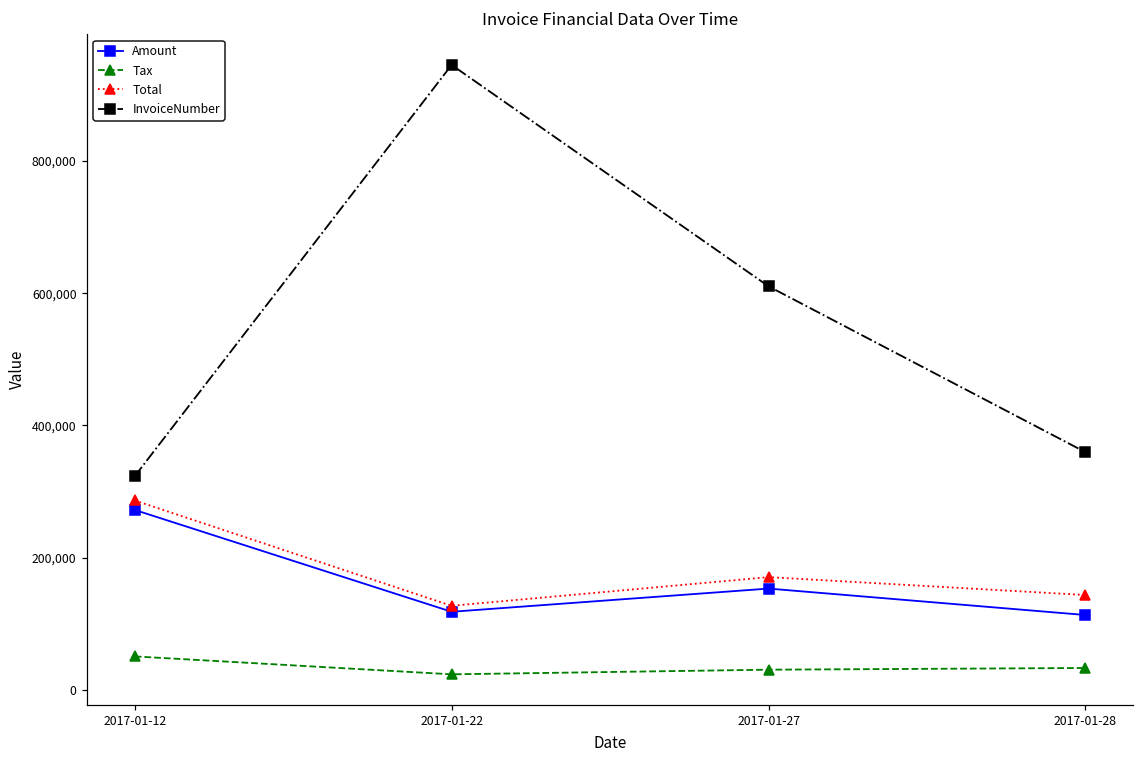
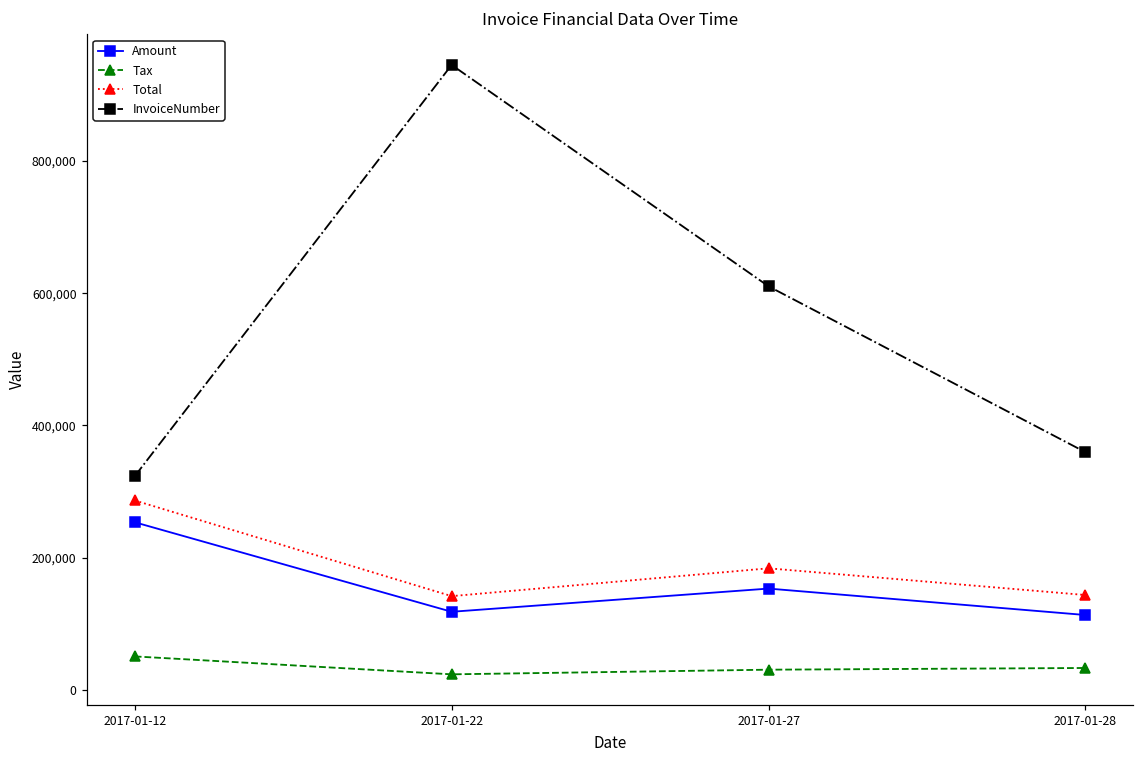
  {
    "Amount": {
-     "2017-01-12": "270,000",
+     "2017-01-12": "250,000",
      "2017-01-22": "120,000",
      "2017-01-27": "150,000",
      "2017-01-28": "110,000"
    },
    "Tax": {
      "2017-01-12": "50,000",
      "2017-01-22": "20,000",
      "2017-01-27": "30,000",
      "2017-01-28": "30,000"
    },
    "Total": {
      "2017-01-12": "290,000",
-     "2017-01-22": "130,000",
-     "2017-01-27": "170,000",
+     "2017-01-22": "140,000",
+     "2017-01-27": "180,000",
      "2017-01-28": "140,000"
    },
    "InvoiceNumber": {
      "2017-01-12": "320,000",
      "2017-01-22": "950,000",
      "2017-01-27": "610,000",
      "2017-01-28": "360,000"
    }
  }
